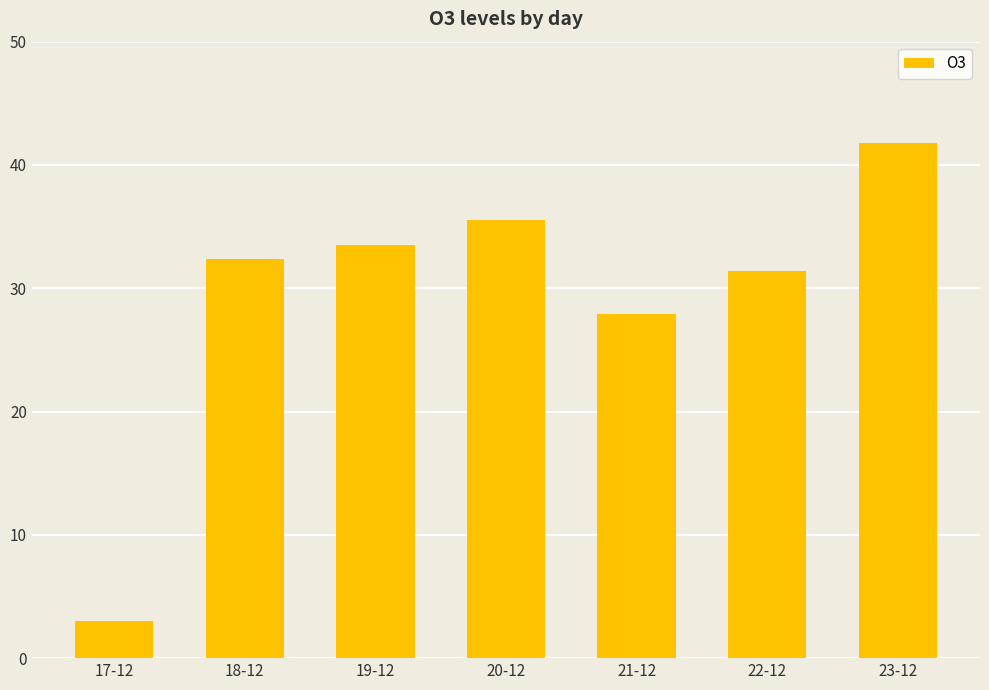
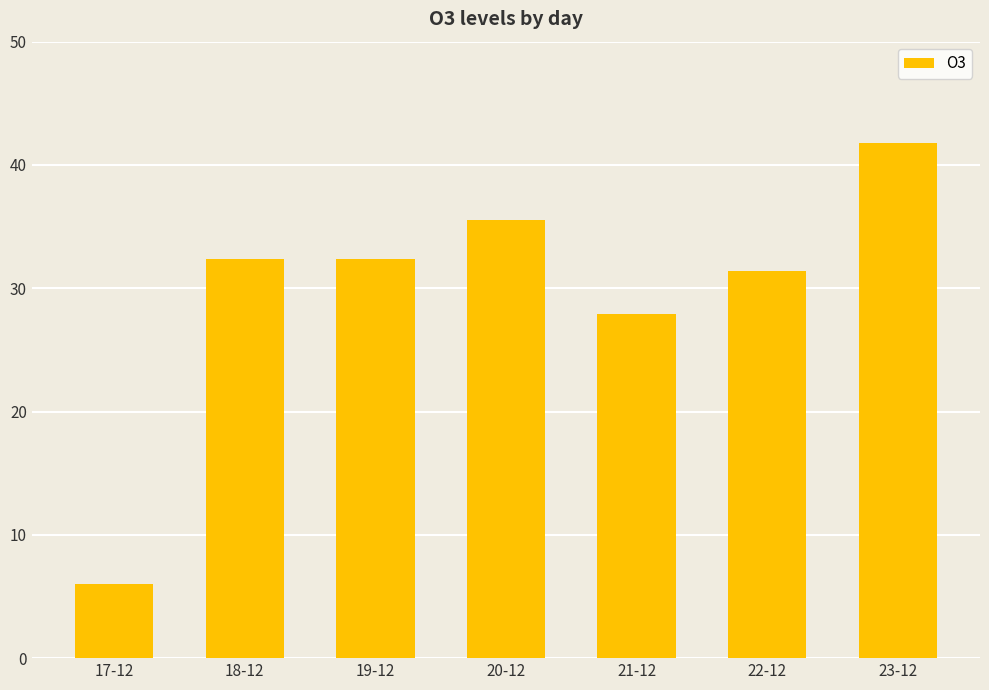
  {
-   "17-12": 3,
+   "17-12": 6,
    "18-12": 32.4,
-   "19-12": 33.5,
+   "19-12": 32.4,
    "20-12": 35.5,
    "21-12": 27.9,
    "22-12": 31.4,
    "23-12": 41.8
  }
